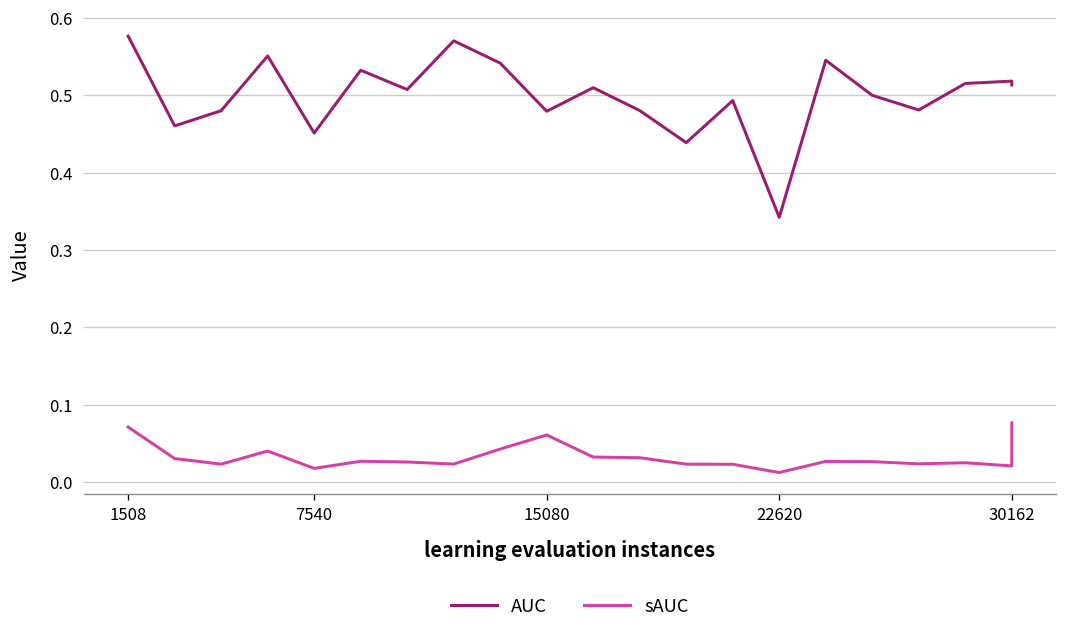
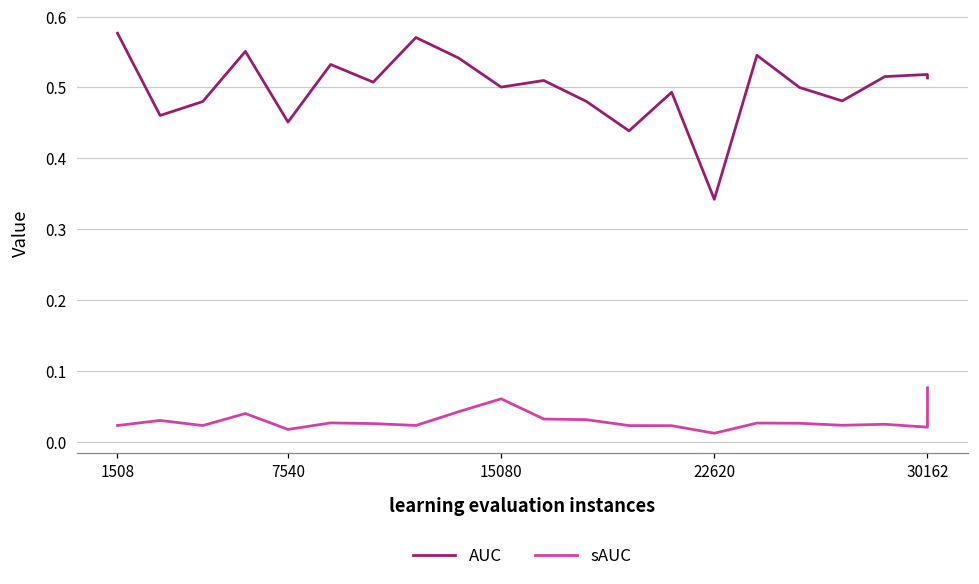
  {
    "AUC": {
      "1508": 0.58,
      "7540": 0.45,
-     "15080": 0.48,
+     "15080": 0.50,
      "22620": 0.34,
      "30162": 0.51
    },
    "sAUC": {
-     "1508": 0.07,
+     "1508": 0.02,
      "7540": 0.02,
      "15080": 0.06,
      "22620": 0.01,
      "30162": 0.08
    }
  }
